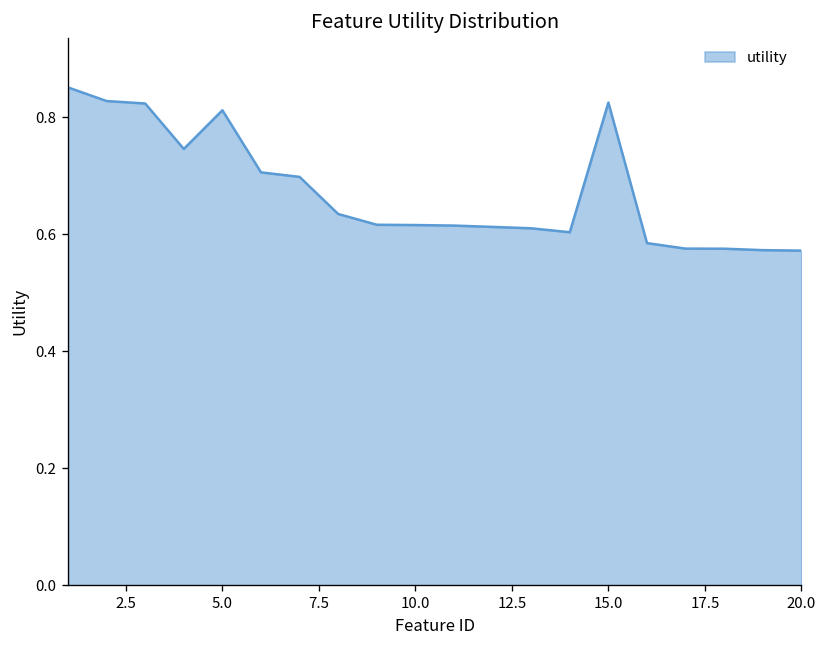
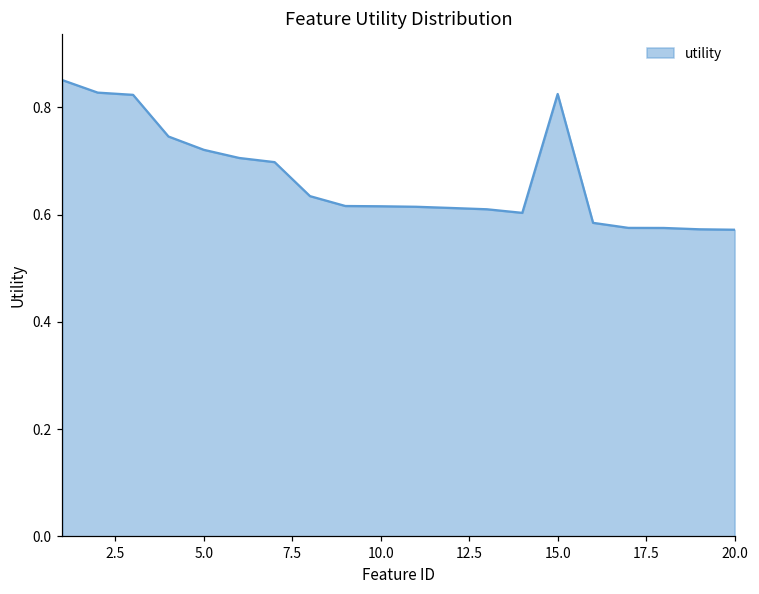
  {
-   "5.0": 0.81,
+   "5.0": 0.72,
    "10.0": 0.62,
    "15.0": 0.83,
    "20.0": 0.57
  }
